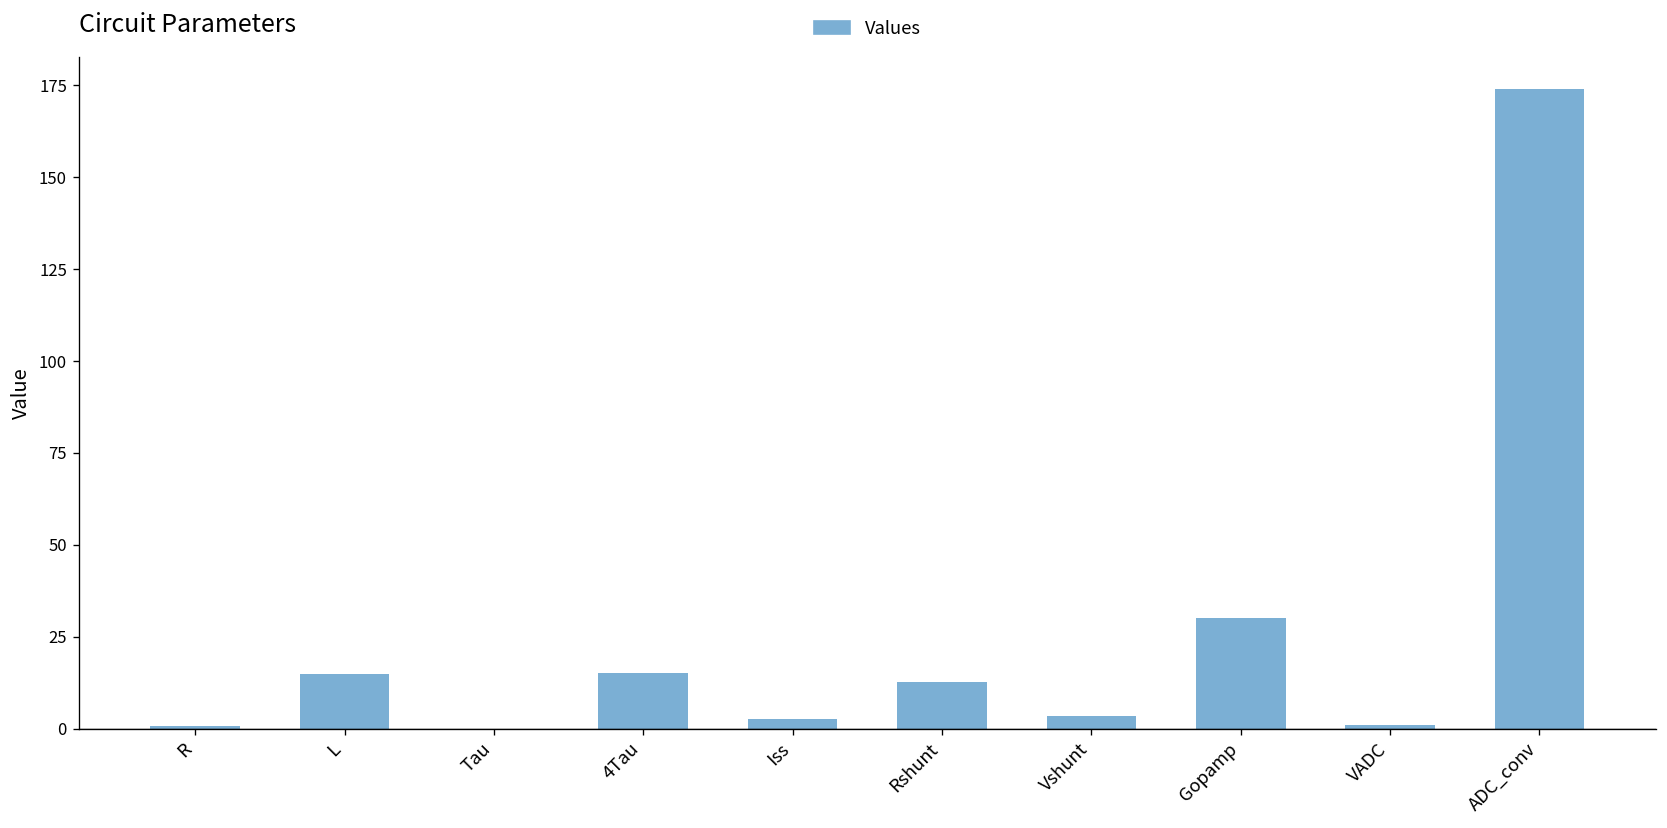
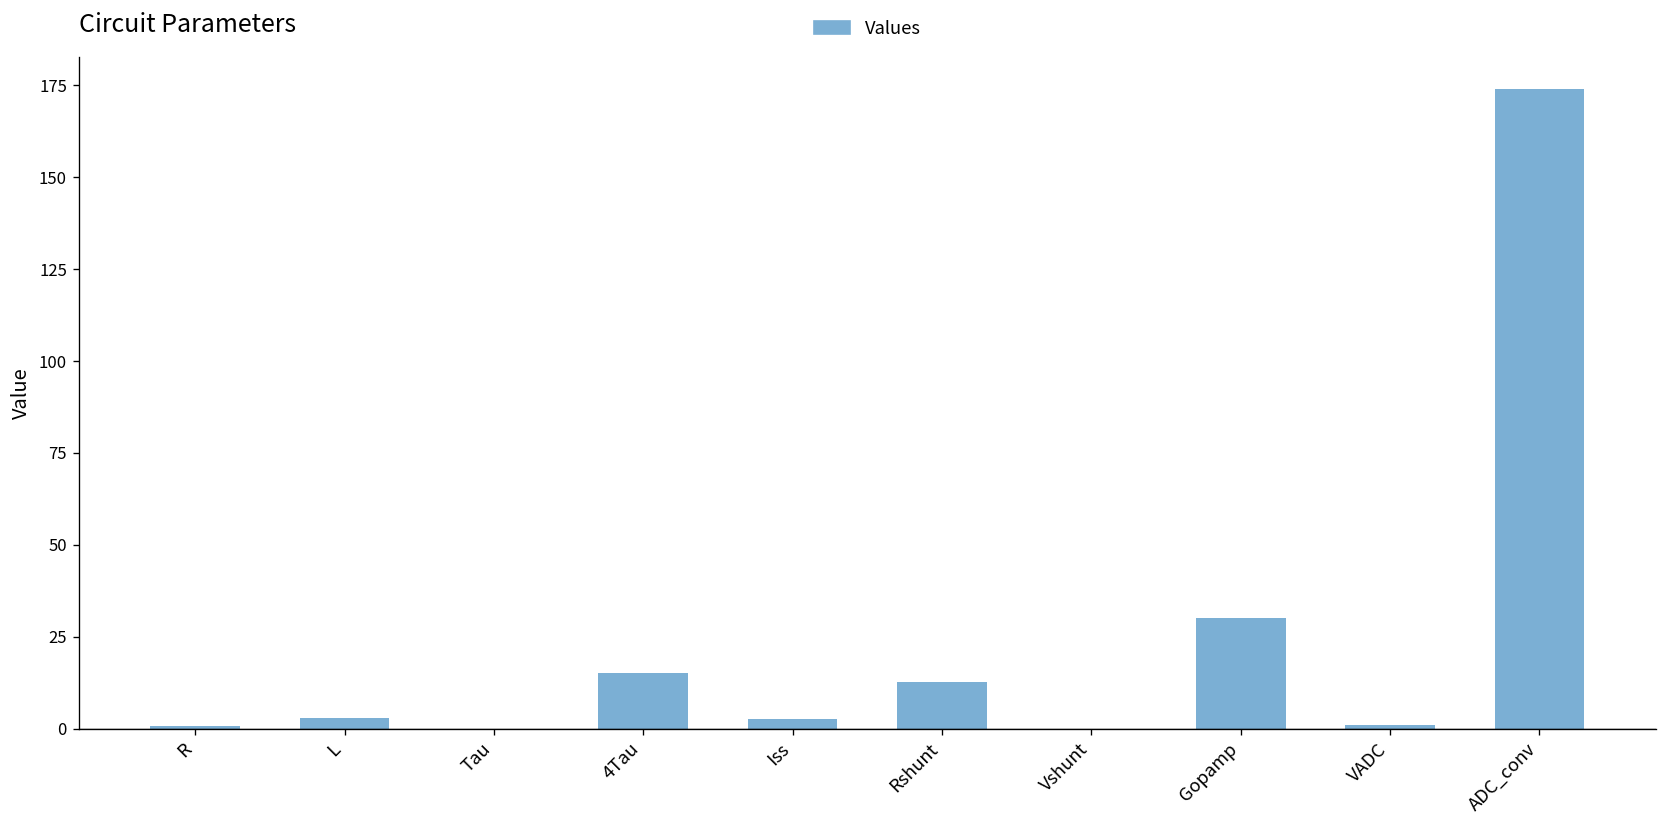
  {
-   "L": 15,
+   "L": 3,
    "4Tau": 15,
    "Iss": 3,
    "Rshunt": 13,
-   "Vshunt": 3,
+   "Vshunt": 0,
    "Gopamp": 30,
    "VADC": 1,
    "ADC_conv": 174
  }
